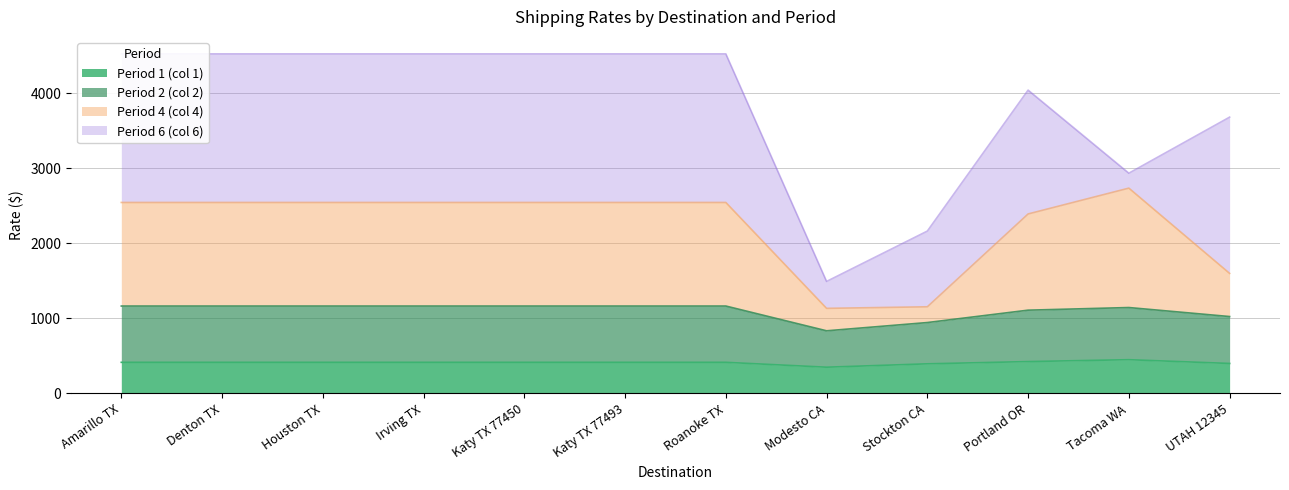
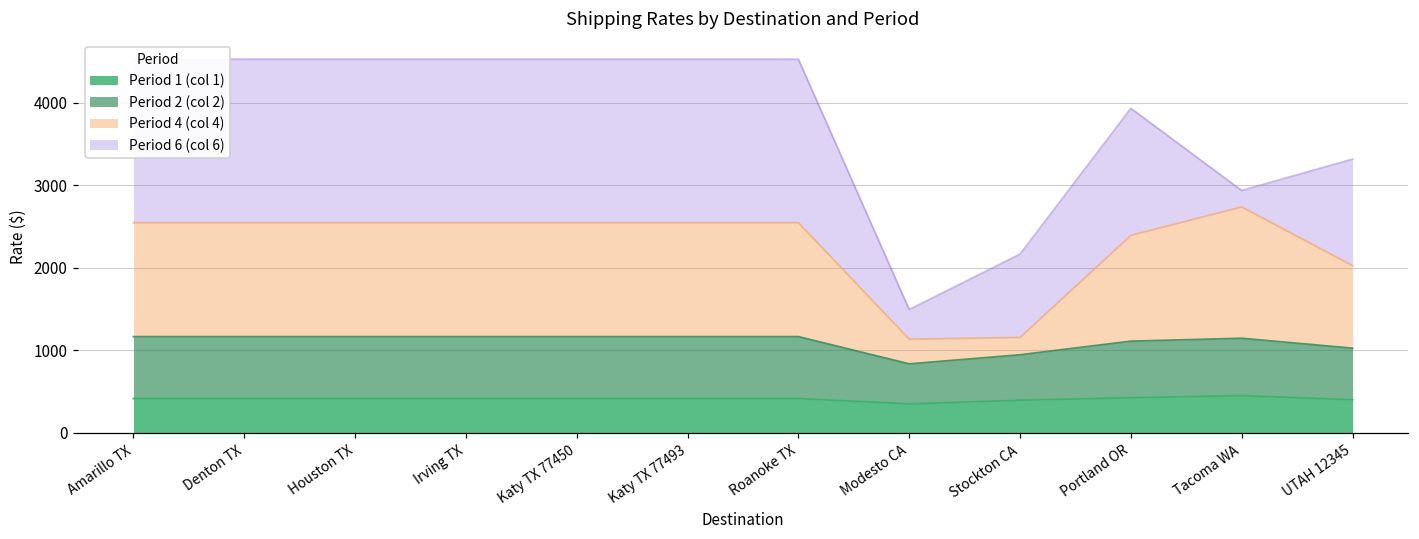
  {
    "Period 4 (col 4)": {
      "Amarillo TX": 1400,
      "Denton TX": 1400,
      "Houston TX": 1400,
      "Irving TX": 1400,
      "Katy TX 77450": 1400,
      "Katy TX 77493": 1400,
      "Roanoke TX": 1400,
      "Modesto CA": 300,
      "Stockton CA": 200,
      "Portland OR": 1300,
      "Tacoma WA": 1600,
-     "UTAH 12345": 600
+     "UTAH 12345": 1000
    },
    "Period 6 (col 6)": {
      "Denton TX": 2000,
      "Houston TX": 2000,
      "Irving TX": 2000,
      "Katy TX 77450": 2000,
      "Katy TX 77493": 2000,
      "Roanoke TX": 2000,
      "Modesto CA": 400,
      "Stockton CA": 1000,
-     "Portland OR": 1700,
+     "Portland OR": 1500,
      "Tacoma WA": 200,
-     "UTAH 12345": 2100
+     "UTAH 12345": 1300
    }
  }
